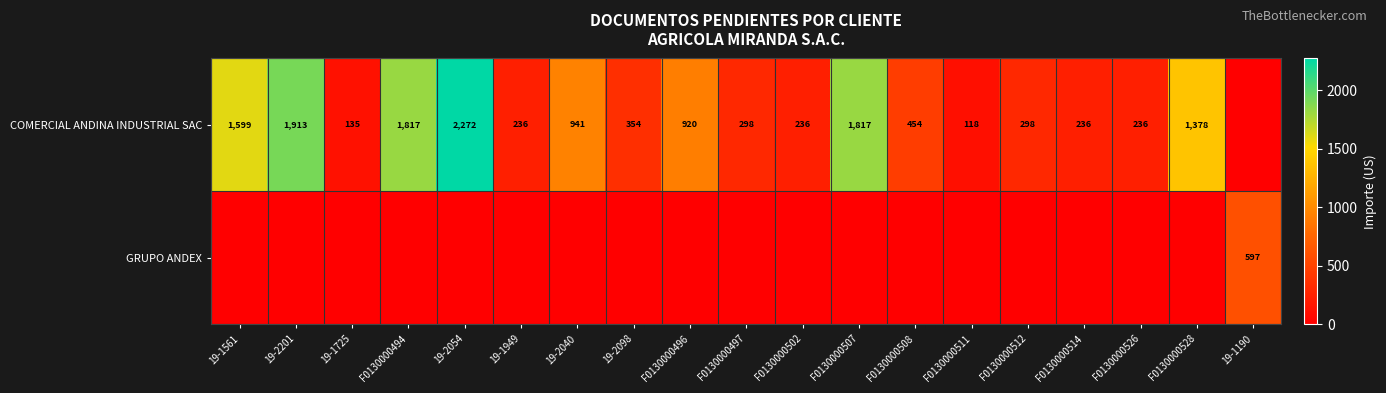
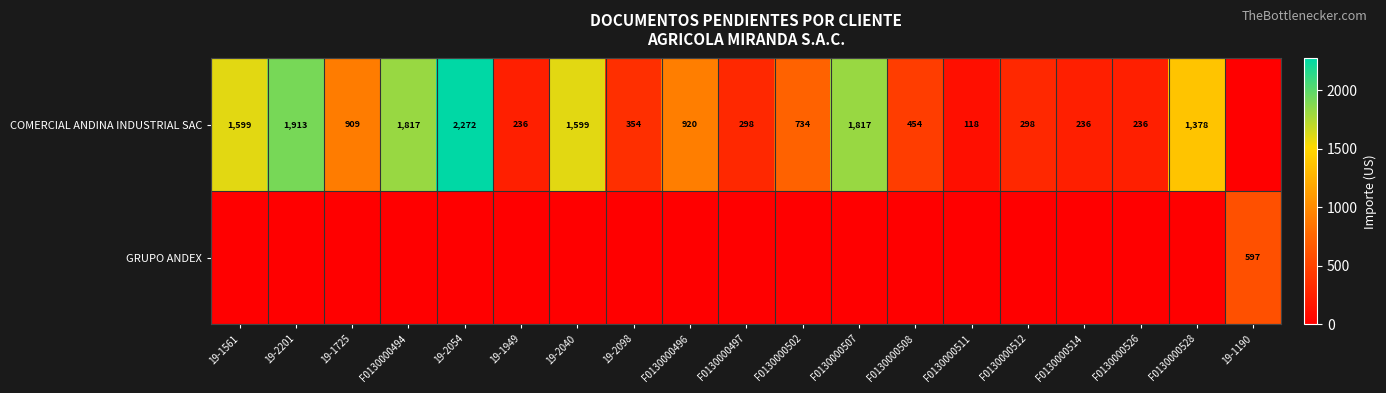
  {
    "COMERCIAL ANDINA INDUSTRIAL SAC": {
      "19-1561": "1,599",
      "19-2201": "1,913",
-     "19-1725": "135",
+     "19-1725": "909",
      "F0130000494": "1,817",
      "19-2054": "2,272",
      "19-1949": "236",
-     "19-2040": "941",
+     "19-2040": "1,599",
      "19-2098": "354",
      "F0130000496": "920",
      "F0130000497": "298",
-     "F0130000502": "236",
+     "F0130000502": "734",
      "F0130000507": "1,817",
      "F0130000508": "454",
      "F0130000511": "118",
      "F0130000512": "298",
      "F0130000514": "236",
      "F0130000526": "236",
      "F0130000528": "1,378"
    },
    "GRUPO ANDEX": {
      "19-1190": "597"
    }
  }
